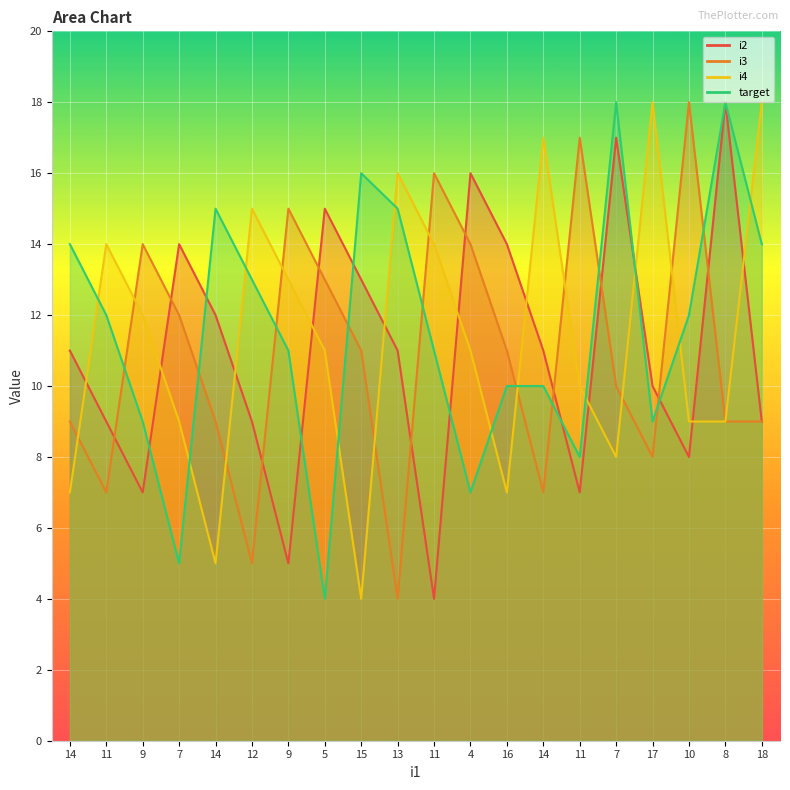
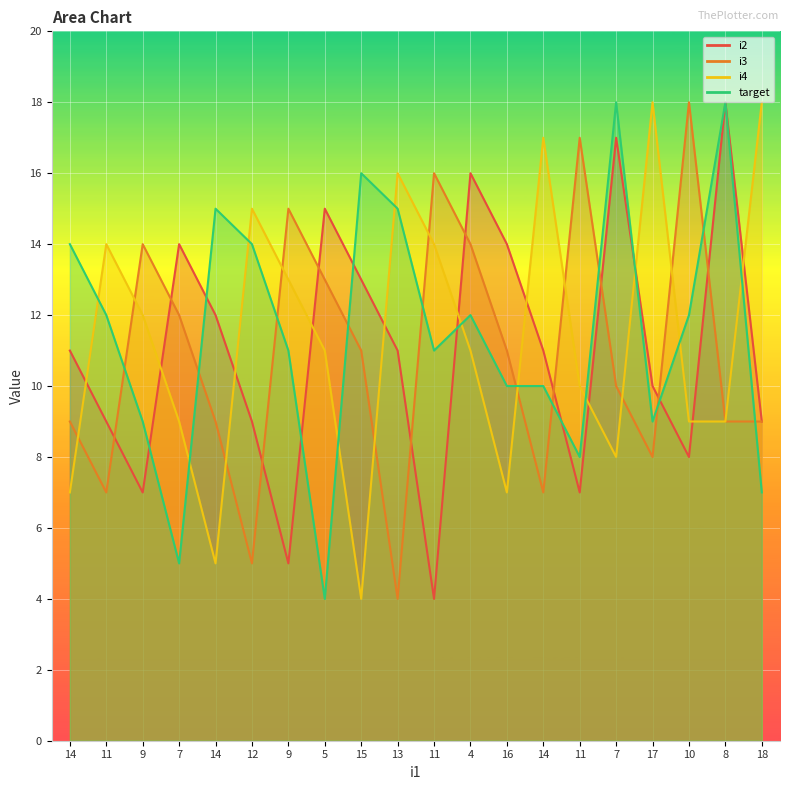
  {
    "target": {
-     "12": 13,
+     "12": 14,
      "5": 4,
      "15": 16,
      "13": 15,
-     "4": 7,
+     "4": 12,
      "16": 10,
      "17": 9,
      "10": 12,
-     "18": 14
+     "18": 7
    }
  }
